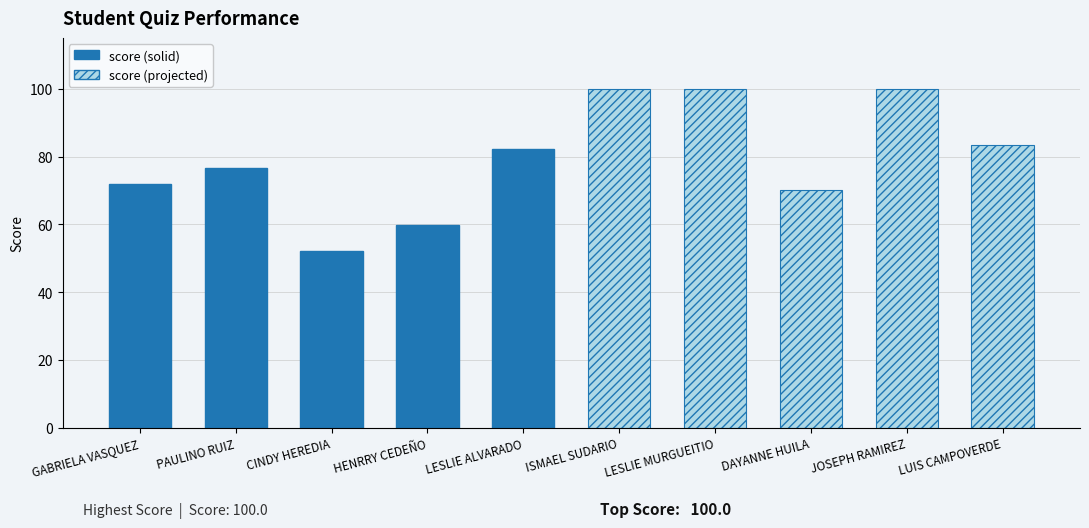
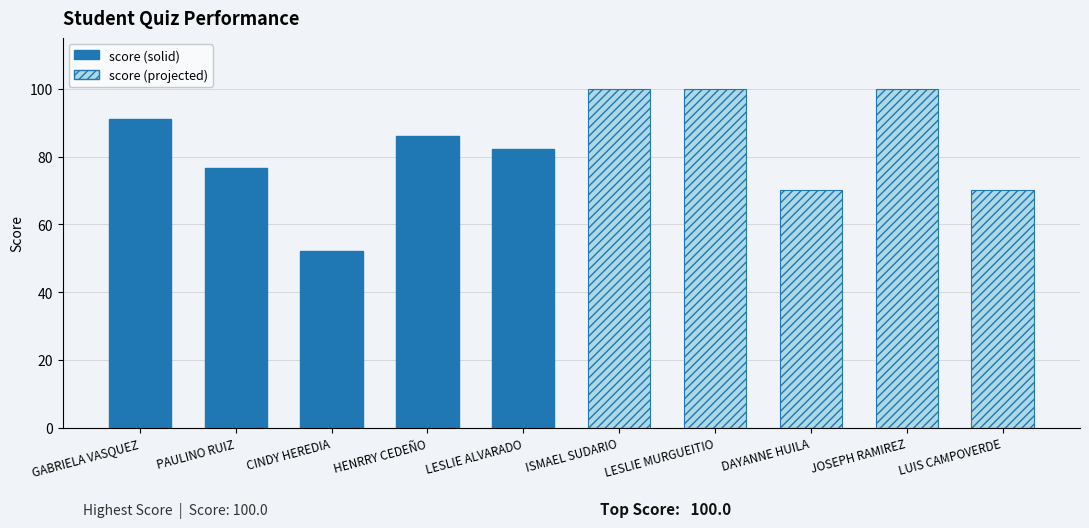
  {
    "score (solid)": {
-     "GABRIELA VASQUEZ": 72,
+     "GABRIELA VASQUEZ": 91,
      "PAULINO RUIZ": 77,
      "CINDY HEREDIA": 52,
-     "HENRRY CEDEÑO": 60,
+     "HENRRY CEDEÑO": 86,
      "LESLIE ALVARADO": 82
    },
    "score (projected)": {
      "ISMAEL SUDARIO": 100,
      "LESLIE MURGUEITIO": 100,
      "DAYANNE HUILA": 70,
      "JOSEPH RAMIREZ": 100,
-     "LUIS CAMPOVERDE": 83
+     "LUIS CAMPOVERDE": 70
    }
  }
